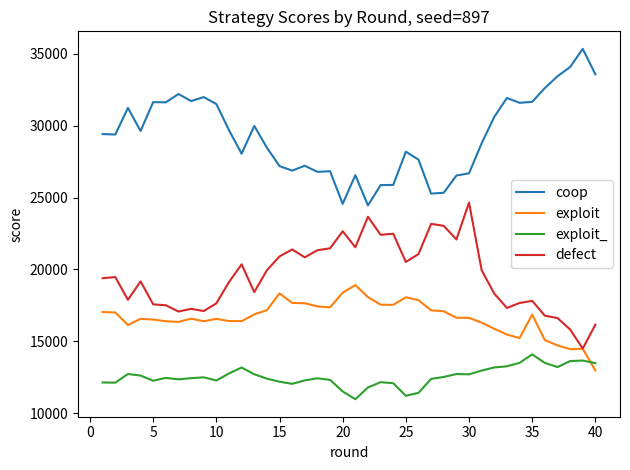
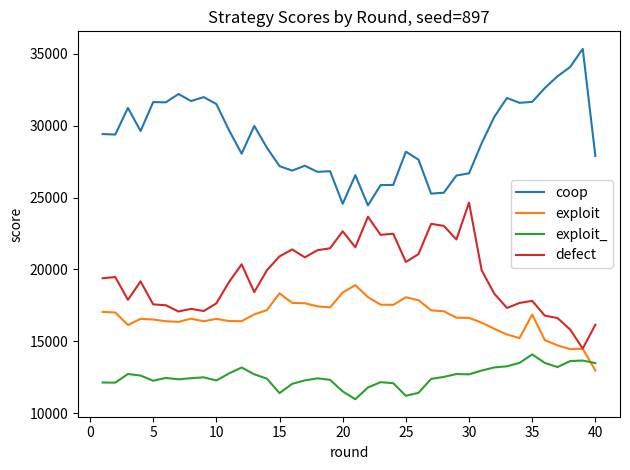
  {
    "coop": {
      "5": 31600,
      "10": 31500,
      "15": 27200,
      "20": 24600,
      "25": 28200,
      "30": 26700,
      "35": 31600,
-     "40": 33600
+     "40": 27900
    },
    "exploit": {
      "5": 16500,
      "10": 16600,
      "15": 18300,
      "20": 18400,
      "25": 18100,
      "30": 16600,
      "35": 16900,
      "40": 13000
    },
    "exploit_": {
      "5": 12300,
      "10": 12300,
-     "15": 12200,
+     "15": 11400,
      "20": 11500,
      "25": 11200,
      "30": 12700,
      "35": 14100,
      "40": 13500
    },
    "defect": {
      "5": 17600,
      "10": 17600,
      "15": 20900,
      "20": 22700,
      "25": 20500,
      "30": 24600,
      "35": 17800,
      "40": 16200
    }
  }
